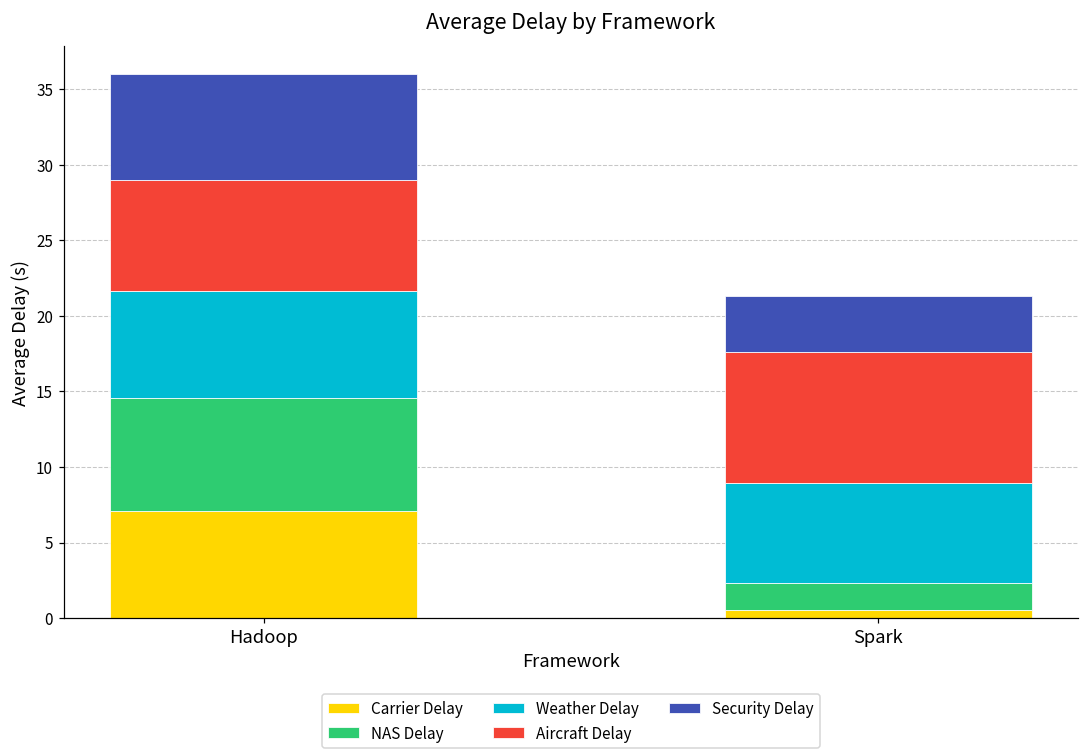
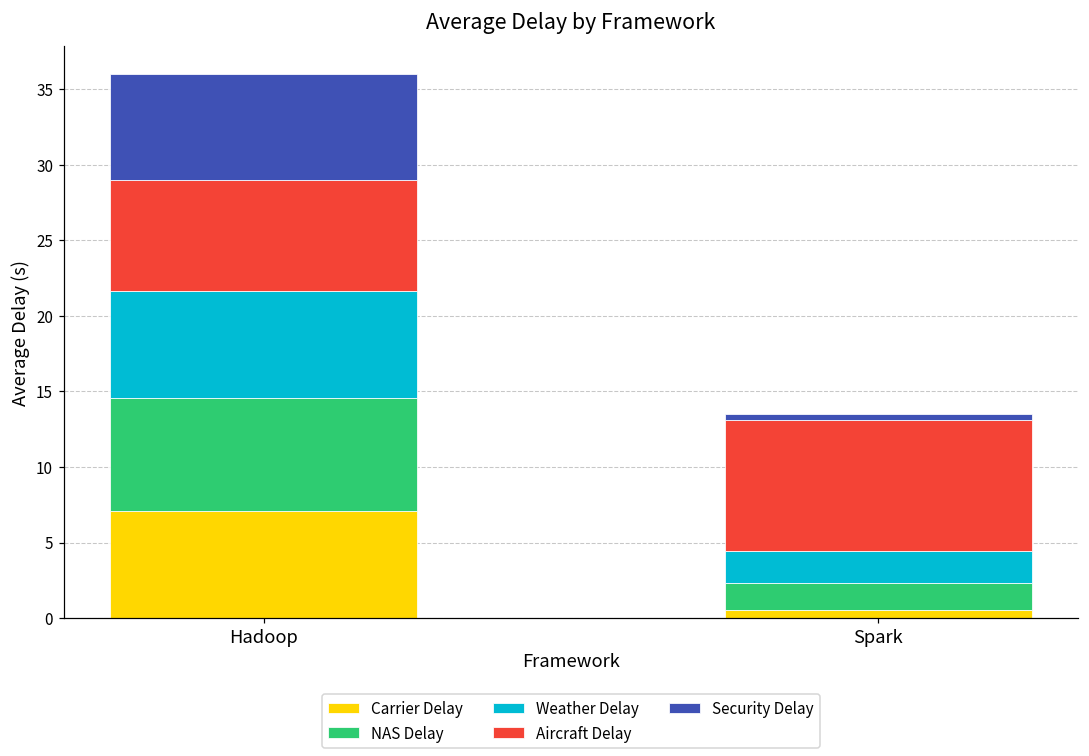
  {
    "Carrier Delay": {
      "Hadoop": 7.1,
      "Spark": 0.5
    },
    "NAS Delay": {
      "Hadoop": 7.4,
      "Spark": 1.8
    },
    "Weather Delay": {
      "Hadoop": 7.1,
-     "Spark": 6.7
+     "Spark": 2.1
    },
    "Aircraft Delay": {
      "Hadoop": 7.3,
      "Spark": 8.6
    },
    "Security Delay": {
      "Hadoop": 7.0,
-     "Spark": 3.7
+     "Spark": 0.4
    }
  }
